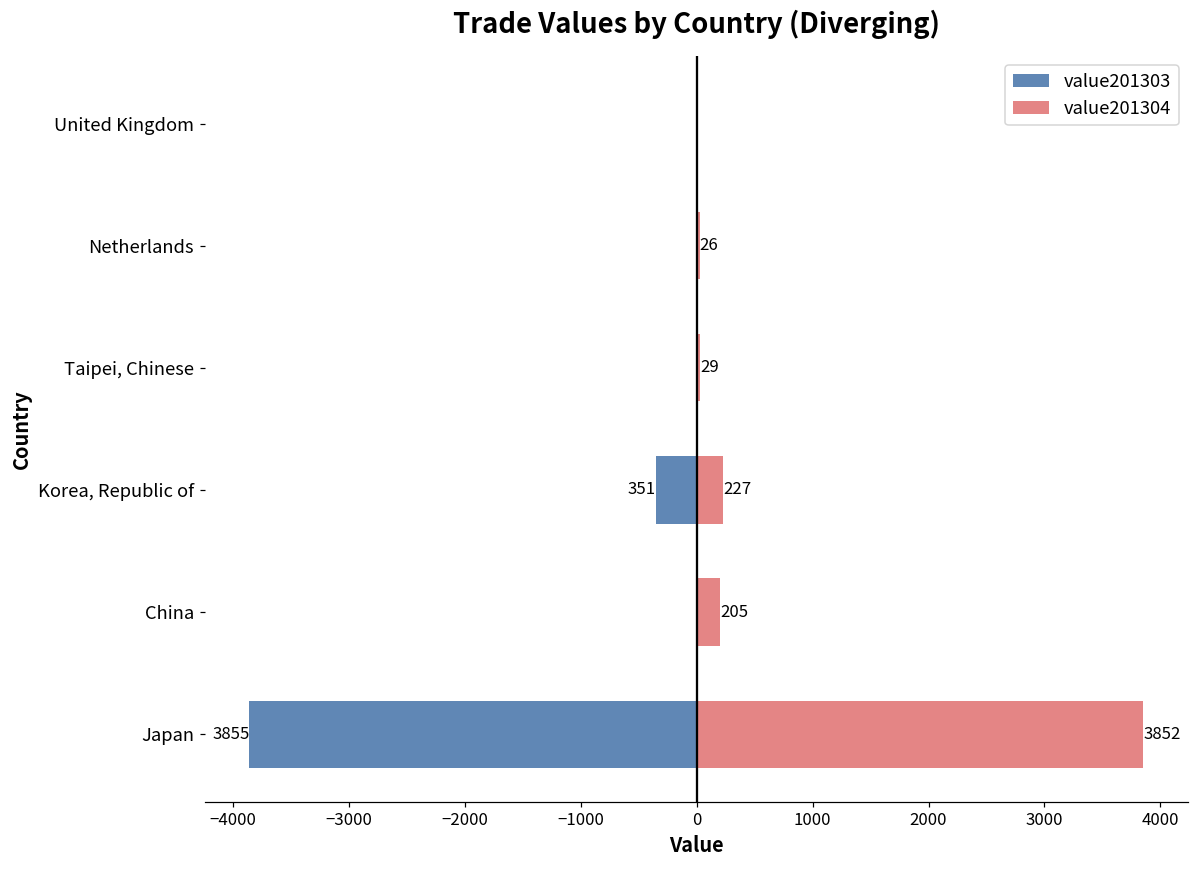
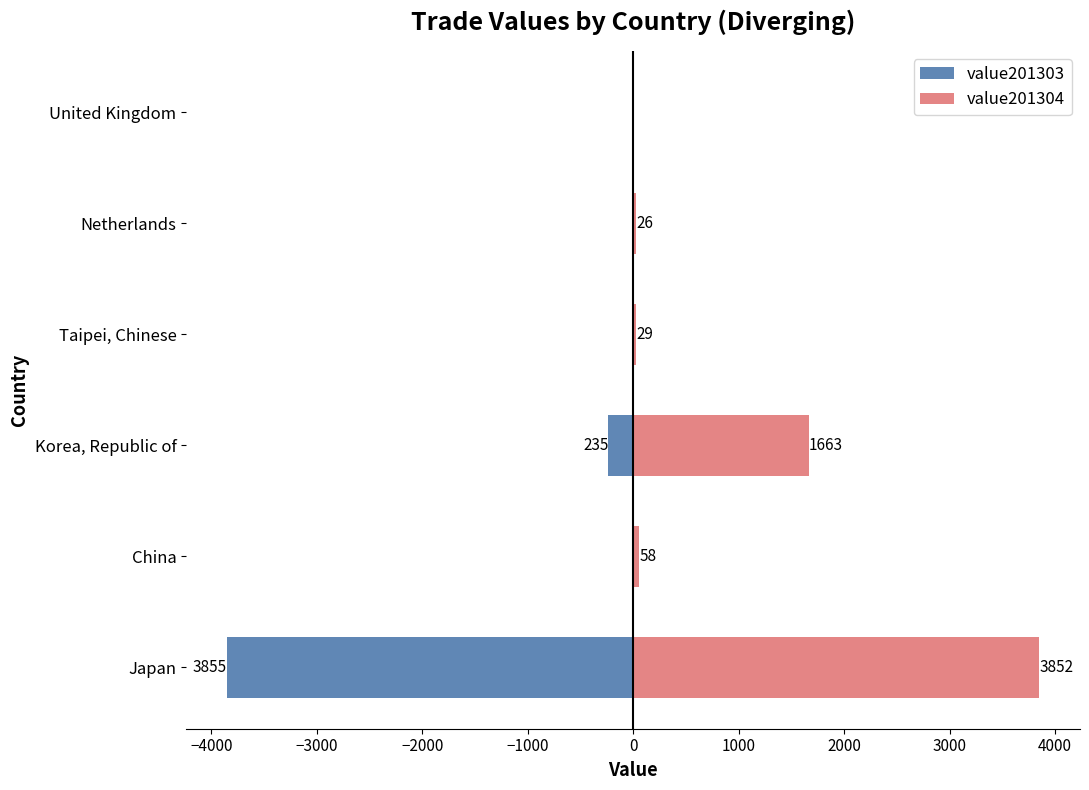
  {
    "value201303": {
-     "Korea, Republic of": 351
+     "Korea, Republic of": 235
    },
    "value201304": {
      "Netherlands": 26,
      "Taipei, Chinese": 29,
-     "Korea, Republic of": 227,
-     "China": 205,
+     "Korea, Republic of": 1663,
+     "China": 58,
      "Japan": 3852
    }
  }
